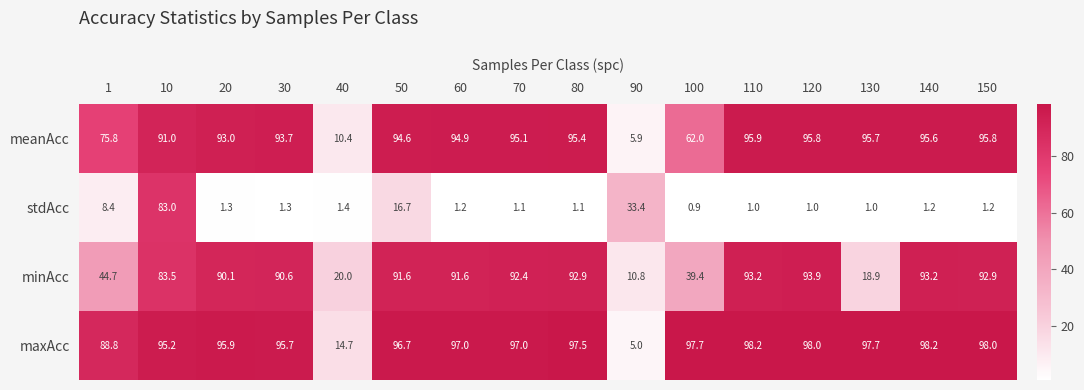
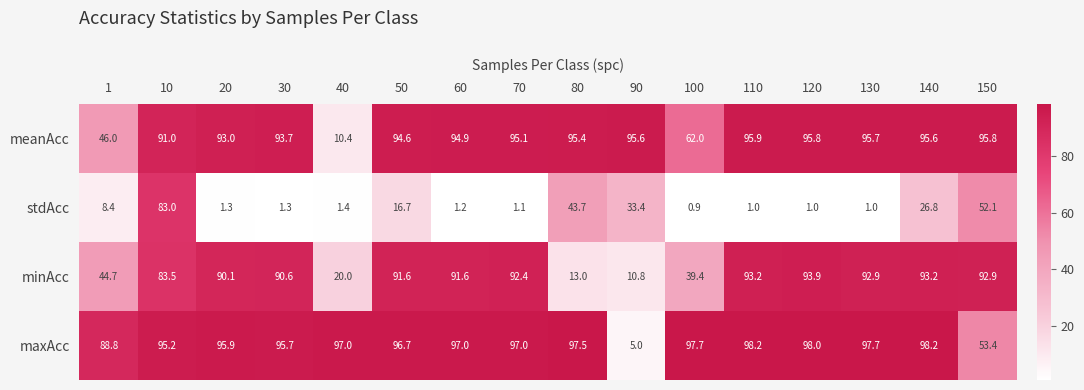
  {
    "meanAcc": {
-     "1": 75.8,
+     "1": 46.0,
      "10": 91.0,
      "20": 93.0,
      "30": 93.7,
      "40": 10.4,
      "50": 94.6,
      "60": 94.9,
      "70": 95.1,
      "80": 95.4,
-     "90": 5.9,
+     "90": 95.6,
      "100": 62.0,
      "110": 95.9,
      "120": 95.8,
      "130": 95.7,
      "140": 95.6,
      "150": 95.8
    },
    "stdAcc": {
      "1": 8.4,
      "10": 83.0,
      "20": 1.3,
      "30": 1.3,
      "40": 1.4,
      "50": 16.7,
      "60": 1.2,
      "70": 1.1,
-     "80": 1.1,
+     "80": 43.7,
      "90": 33.4,
      "100": 0.9,
      "110": 1.0,
      "120": 1.0,
      "130": 1.0,
-     "140": 1.2,
-     "150": 1.2
+     "140": 26.8,
+     "150": 52.1
    },
    "minAcc": {
      "1": 44.7,
      "10": 83.5,
      "20": 90.1,
      "30": 90.6,
      "40": 20.0,
      "50": 91.6,
      "60": 91.6,
      "70": 92.4,
-     "80": 92.9,
+     "80": 13.0,
      "90": 10.8,
      "100": 39.4,
      "110": 93.2,
      "120": 93.9,
-     "130": 18.9,
+     "130": 92.9,
      "140": 93.2,
      "150": 92.9
    },
    "maxAcc": {
      "1": 88.8,
      "10": 95.2,
      "20": 95.9,
      "30": 95.7,
-     "40": 14.7,
+     "40": 97.0,
      "50": 96.7,
      "60": 97.0,
      "70": 97.0,
      "80": 97.5,
      "90": 5.0,
      "100": 97.7,
      "110": 98.2,
      "120": 98.0,
      "130": 97.7,
      "140": 98.2,
-     "150": 98.0
+     "150": 53.4
    }
  }
